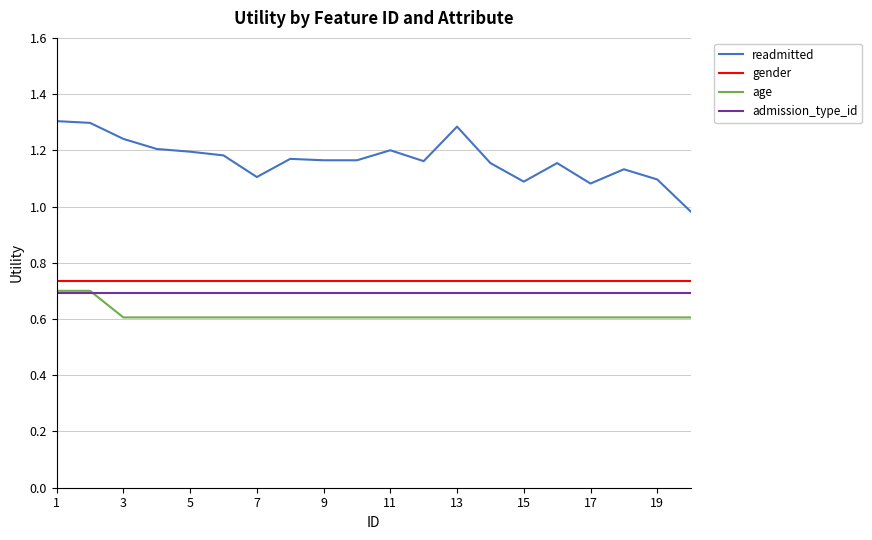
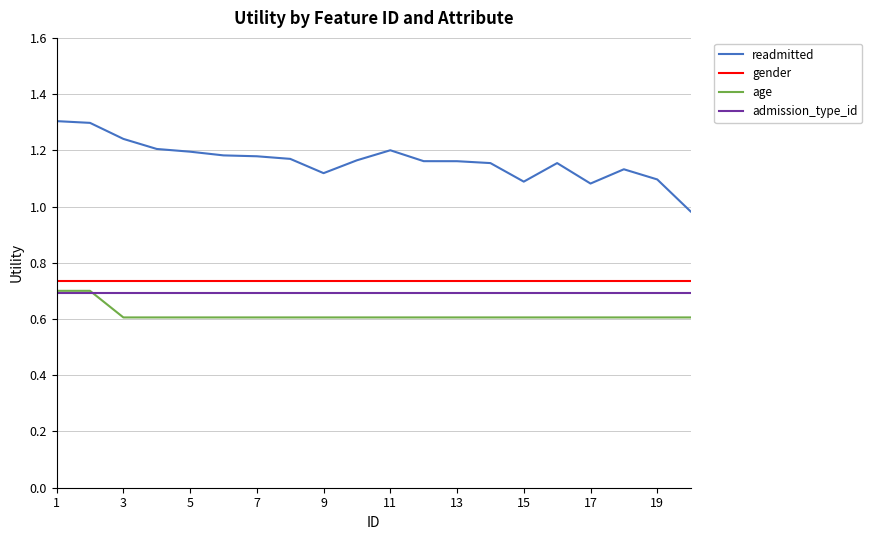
  {
    "readmitted": {
      "1": 1.30,
      "3": 1.24,
      "5": 1.20,
-     "7": 1.11,
-     "9": 1.16,
+     "7": 1.18,
+     "9": 1.12,
      "11": 1.20,
-     "13": 1.28,
+     "13": 1.16,
      "15": 1.09,
      "17": 1.08,
      "19": 1.10
    },
    "gender": {
      "1": 0.73,
      "3": 0.73,
      "5": 0.73,
      "7": 0.73,
      "9": 0.73,
      "11": 0.73,
      "13": 0.73,
      "15": 0.73,
      "17": 0.73,
      "19": 0.73
    },
    "age": {
      "3": 0.61,
      "5": 0.61,
      "7": 0.61,
      "9": 0.61,
      "11": 0.61,
      "13": 0.61,
      "15": 0.61,
      "17": 0.61,
      "19": 0.61
    },
    "admission_type_id": {
      "3": 0.69,
      "5": 0.69,
      "7": 0.69,
      "9": 0.69,
      "11": 0.69,
      "13": 0.69,
      "15": 0.69,
      "17": 0.69,
      "19": 0.69
    }
  }
